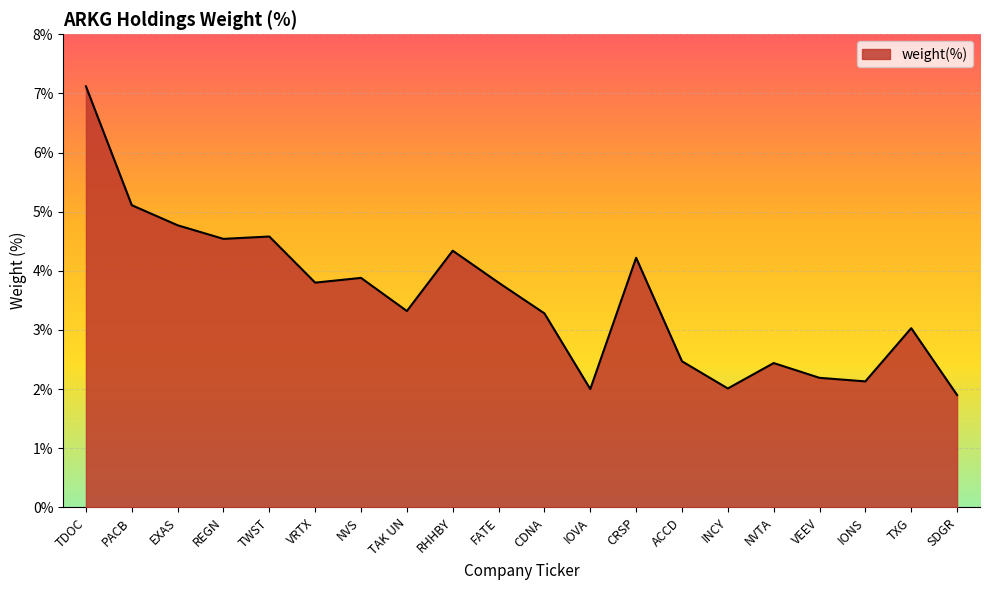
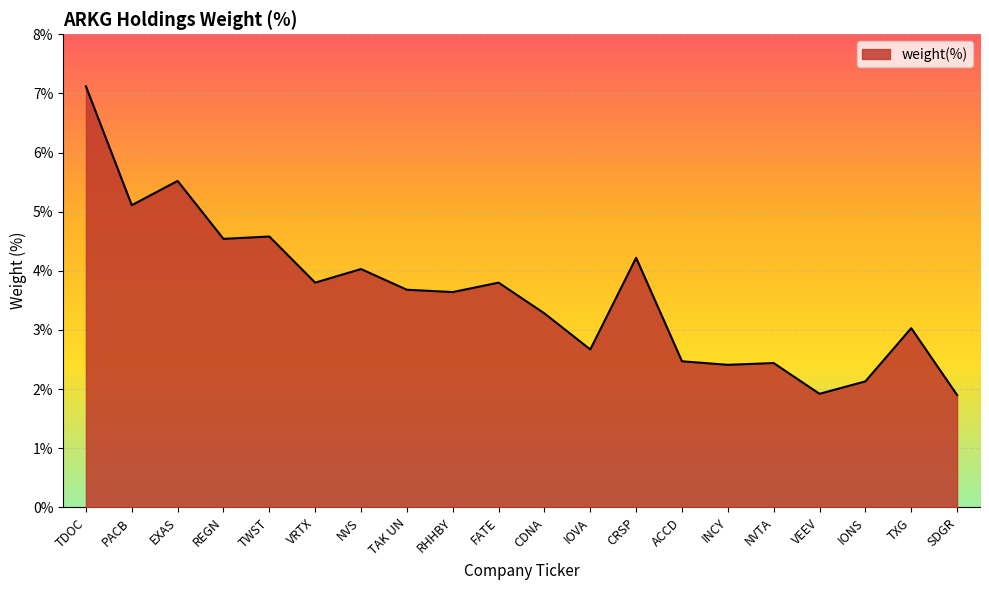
  {
    "TDOC": "7.1%",
    "PACB": "5.1%",
-   "EXAS": "4.8%",
+   "EXAS": "5.5%",
    "REGN": "4.5%",
    "TWST": "4.6%",
    "VRTX": "3.8%",
-   "NVS": "3.9%",
-   "TAK UN": "3.3%",
-   "RHHBY": "4.3%",
+   "NVS": "4.0%",
+   "TAK UN": "3.7%",
+   "RHHBY": "3.6%",
    "FATE": "3.8%",
    "CDNA": "3.3%",
-   "IOVA": "2.0%",
+   "IOVA": "2.7%",
    "CRSP": "4.2%",
    "ACCD": "2.5%",
-   "INCY": "2.0%",
+   "INCY": "2.4%",
    "NVTA": "2.4%",
-   "VEEV": "2.2%",
+   "VEEV": "1.9%",
    "IONS": "2.1%",
    "TXG": "3.0%",
    "SDGR": "1.9%"
  }
